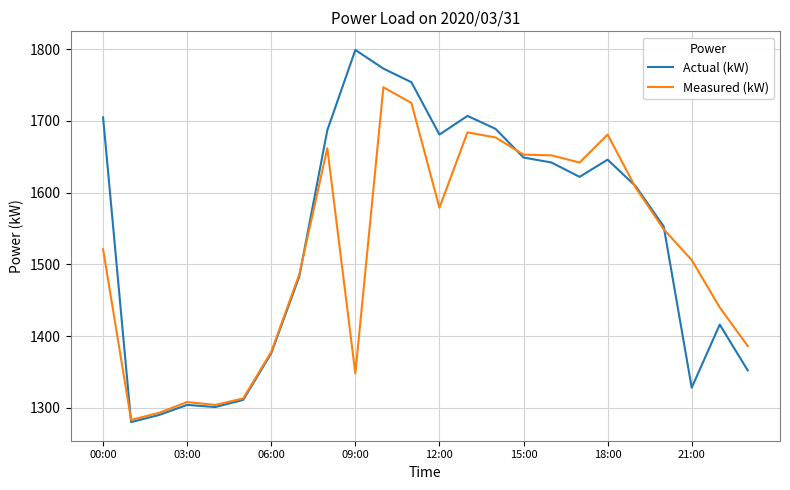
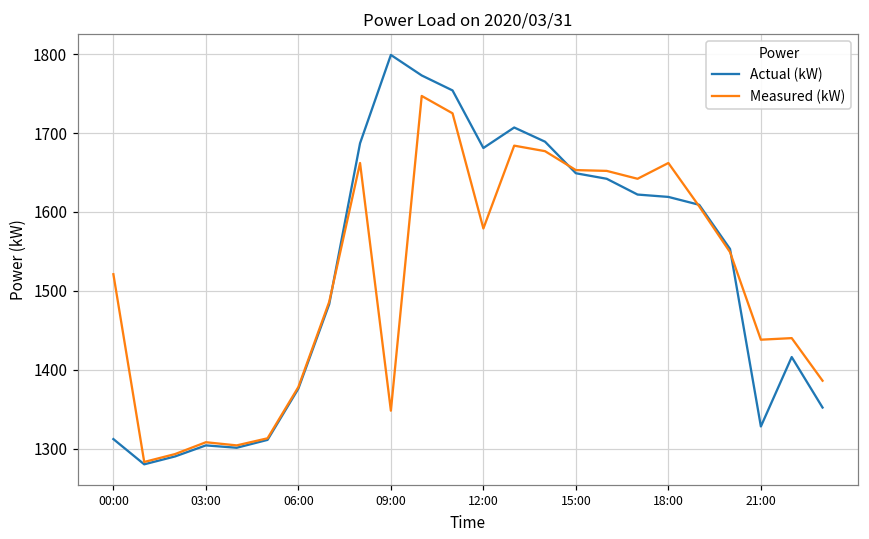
  {
    "Actual (kW)": {
-     "00:00": 1710,
+     "00:00": 1310,
      "03:00": 1300,
      "09:00": 1800,
      "12:00": 1680,
      "15:00": 1650,
-     "18:00": 1650,
+     "18:00": 1620,
      "21:00": 1330
    },
    "Measured (kW)": {
      "00:00": 1520,
      "03:00": 1310,
      "09:00": 1350,
      "12:00": 1580,
      "15:00": 1650,
-     "18:00": 1680,
-     "21:00": 1510
+     "18:00": 1660,
+     "21:00": 1440
    }
  }
